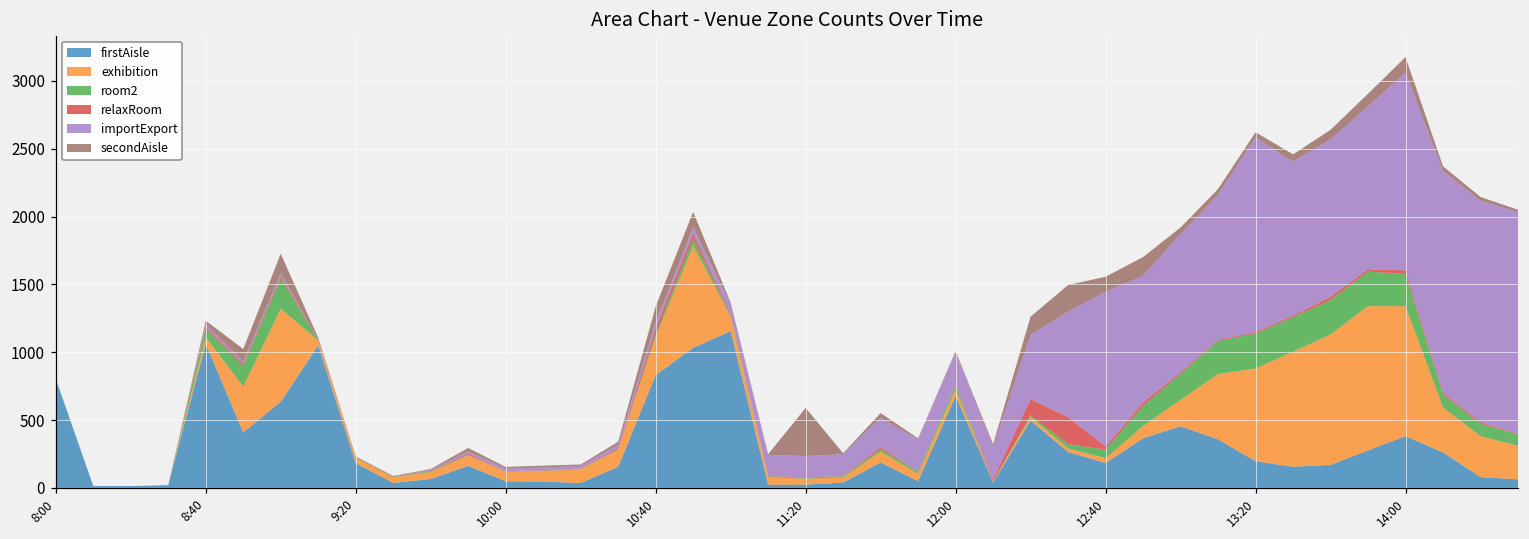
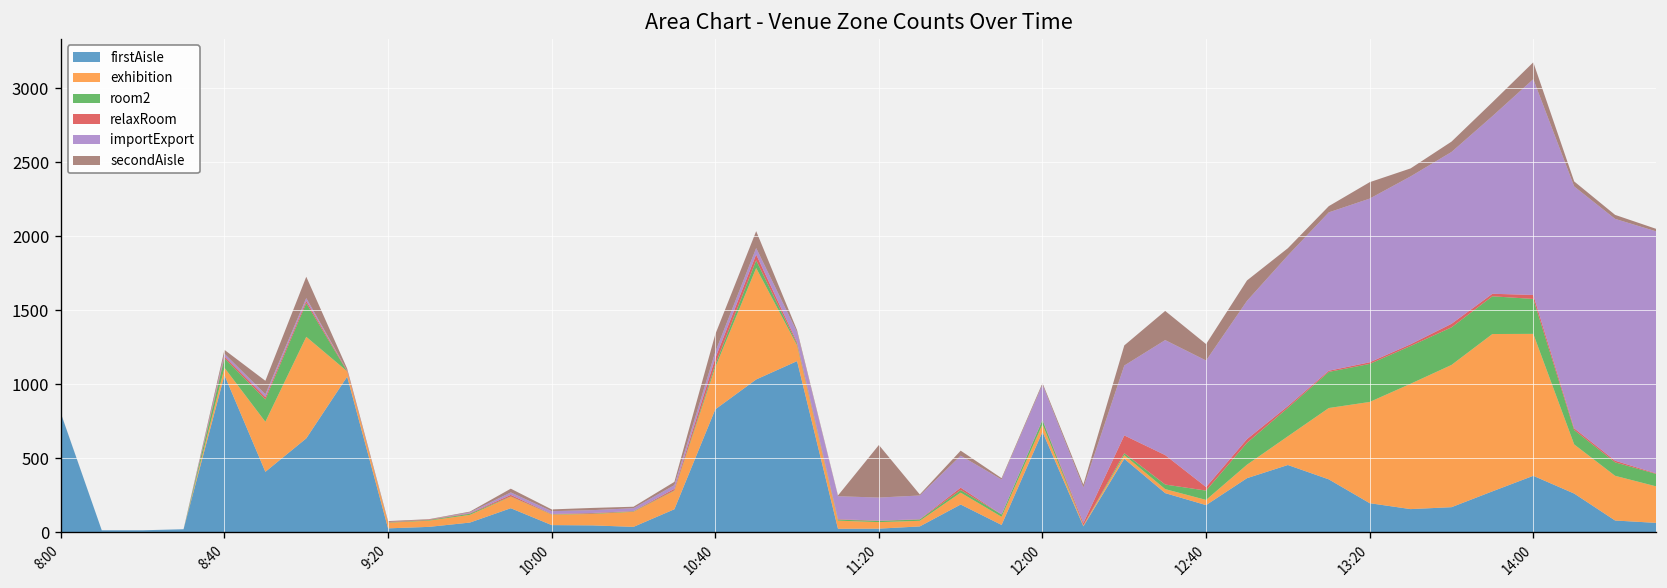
  {
    "firstAisle": {
      "8:40": 1060,
-     "9:20": 180,
+     "9:20": 30,
      "10:00": 50,
      "10:40": 830,
      "11:20": 20,
      "12:00": 680,
      "12:40": 180,
      "13:20": 200,
      "14:00": 380
    },
    "exhibition": {
      "8:40": 50,
      "12:00": 50,
      "12:40": 40,
      "13:20": 680,
      "14:00": 960
    },
    "room2": {
      "12:40": 60,
      "14:00": 240
    },
    "relaxRoom": {
      "10:40": 40,
      "12:40": 20,
      "14:00": 30
    },
    "importExport": {
      "10:40": 40,
      "11:20": 160,
-     "12:40": 1140,
-     "13:20": 1440,
+     "12:40": 860,
+     "13:20": 1110,
      "14:00": 1460
    },
    "secondAisle": {
      "8:40": 30,
      "10:40": 120,
      "11:20": 360,
      "12:40": 110,
-     "13:20": 40,
+     "13:20": 110,
      "14:00": 110
    }
  }
